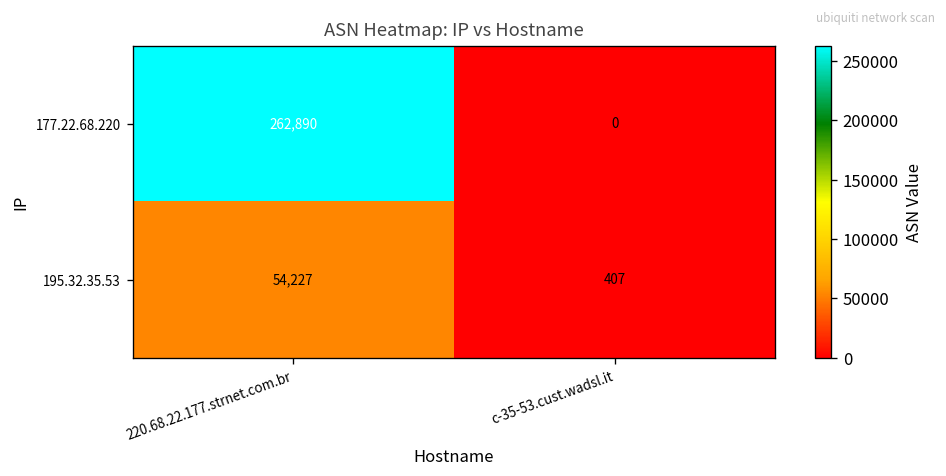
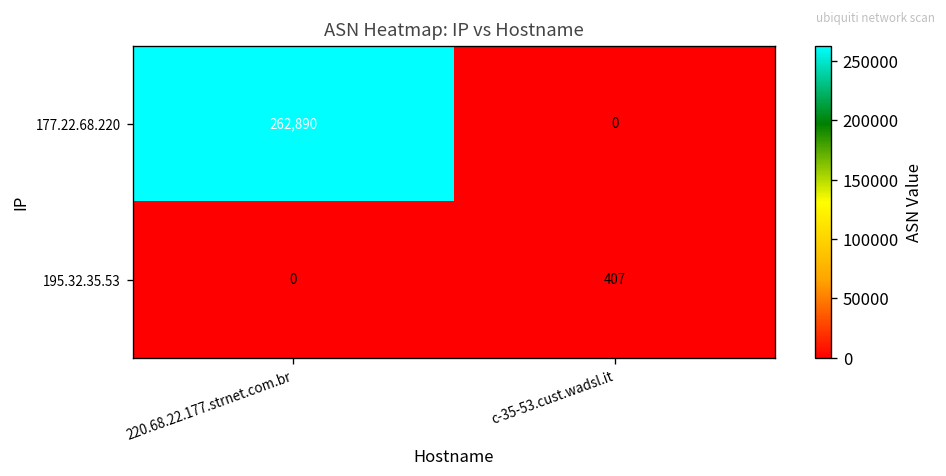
  {
    "177.22.68.220": {
      "220.68.22.177.strnet.com.br": "262,890",
      "c-35-53.cust.wadsl.it": "0"
    },
    "195.32.35.53": {
-     "220.68.22.177.strnet.com.br": "54,227",
+     "220.68.22.177.strnet.com.br": "0",
      "c-35-53.cust.wadsl.it": "407"
    }
  }
